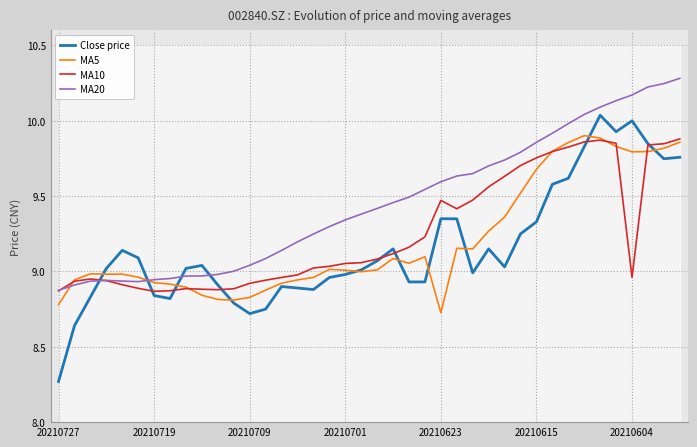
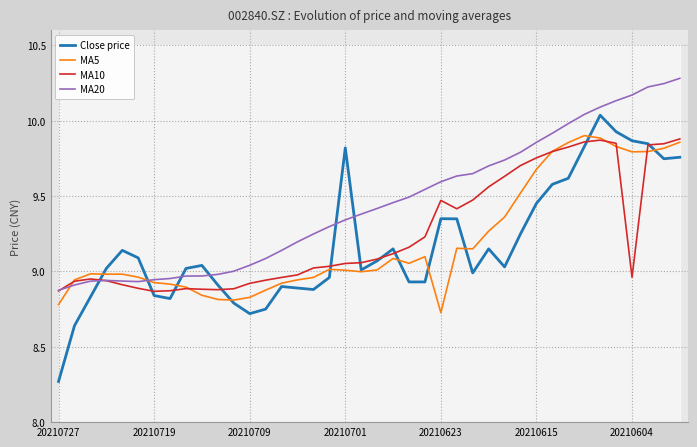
  {
    "Close price": {
      "20210727": 8.27,
      "20210719": 8.84,
      "20210709": 8.72,
-     "20210701": 8.98,
+     "20210701": 9.82,
      "20210623": 9.35,
-     "20210615": 9.33,
-     "20210604": 10.00
+     "20210615": 9.45,
+     "20210604": 9.87
    },
    "MA5": {
      "20210727": 8.78,
      "20210719": 8.93,
      "20210709": 8.83,
      "20210701": 9.01,
      "20210623": 8.73,
      "20210615": 9.68,
      "20210604": 9.79
    },
    "MA10": {
      "20210719": 8.87,
      "20210709": 8.92,
      "20210701": 9.05,
      "20210623": 9.47,
      "20210615": 9.75,
      "20210604": 8.96
    },
    "MA20": {
      "20210719": 8.95,
      "20210709": 9.04,
      "20210701": 9.34,
      "20210623": 9.60,
      "20210615": 9.86,
      "20210604": 10.17
    }
  }
